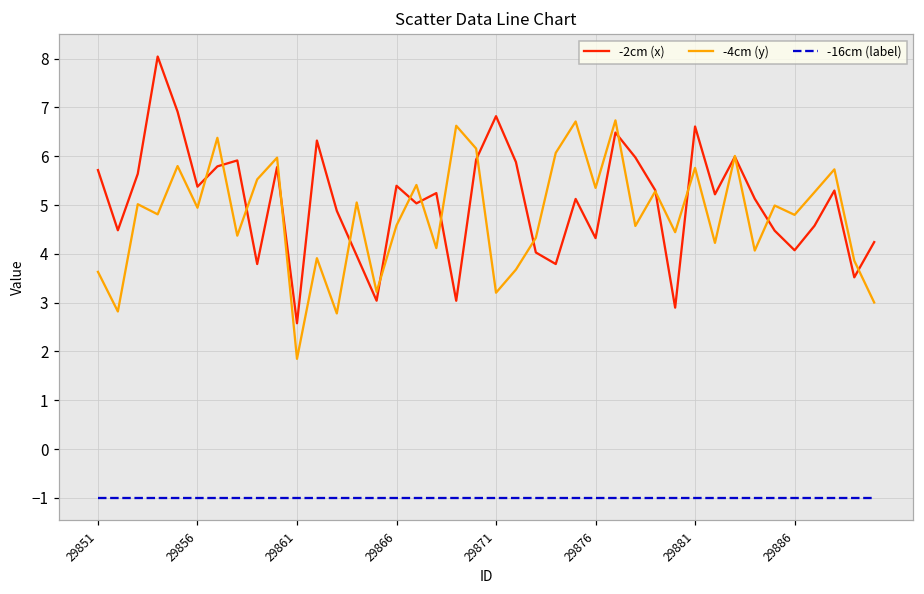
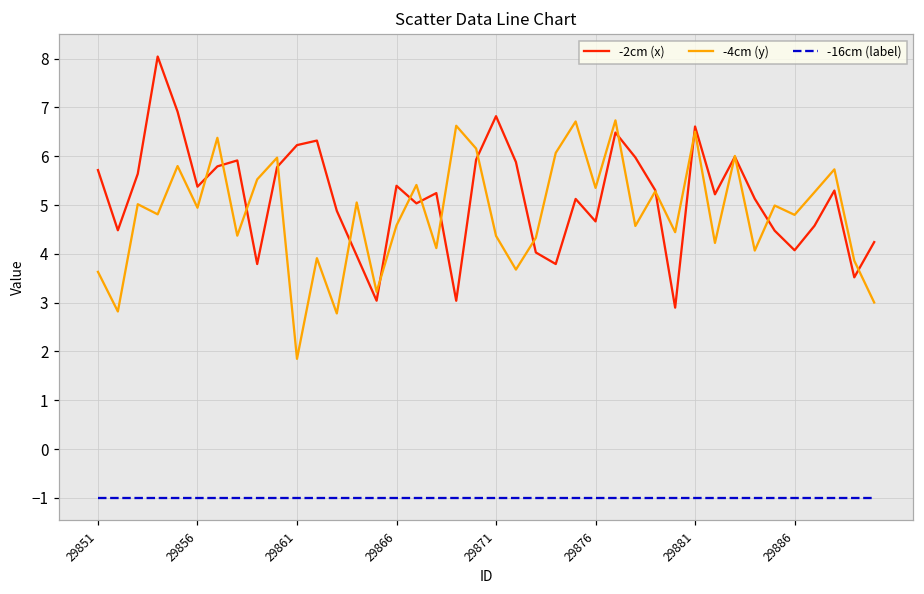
  {
    "-2cm (x)": {
      "29851": 5.7,
      "29856": 5.4,
-     "29861": 2.6,
+     "29861": 6.2,
      "29866": 5.4,
      "29871": 6.8,
-     "29876": 4.3,
+     "29876": 4.7,
      "29881": 6.6,
      "29886": 4.1
    },
    "-4cm (y)": {
      "29851": 3.6,
      "29856": 4.9,
      "29861": 1.8,
      "29866": 4.6,
-     "29871": 3.2,
+     "29871": 4.4,
      "29876": 5.4,
-     "29881": 5.8,
+     "29881": 6.5,
      "29886": 4.8
    },
    "-16cm (label)": {
      "29851": -1.0,
      "29856": -1.0,
      "29861": -1.0,
      "29866": -1.0,
      "29871": -1.0,
      "29876": -1.0,
      "29881": -1.0,
      "29886": -1.0
    }
  }
